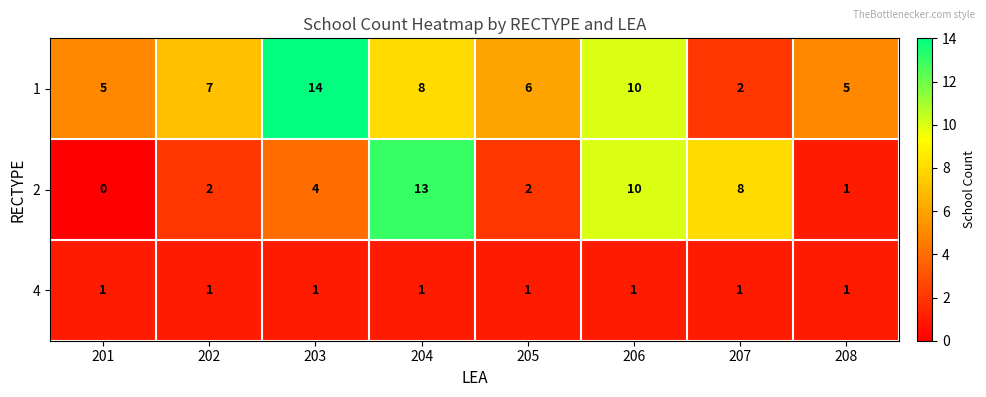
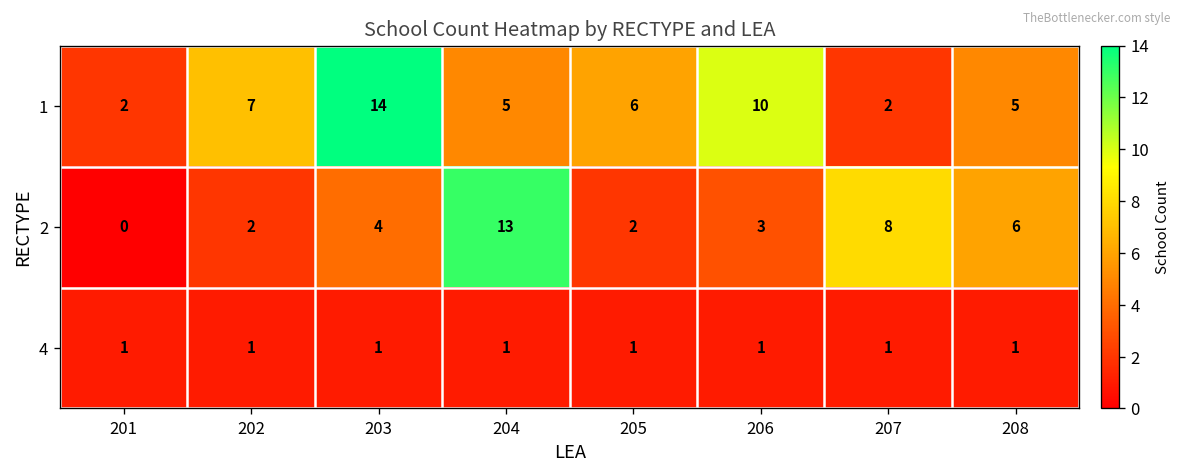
  {
    "1": {
-     "201": 5,
+     "201": 2,
      "202": 7,
      "203": 14,
-     "204": 8,
+     "204": 5,
      "205": 6,
      "206": 10,
      "207": 2,
      "208": 5
    },
    "2": {
      "201": 0,
      "202": 2,
      "203": 4,
      "204": 13,
      "205": 2,
-     "206": 10,
+     "206": 3,
      "207": 8,
-     "208": 1
+     "208": 6
    },
    "4": {
      "201": 1,
      "202": 1,
      "203": 1,
      "204": 1,
      "205": 1,
      "206": 1,
      "207": 1,
      "208": 1
    }
  }
